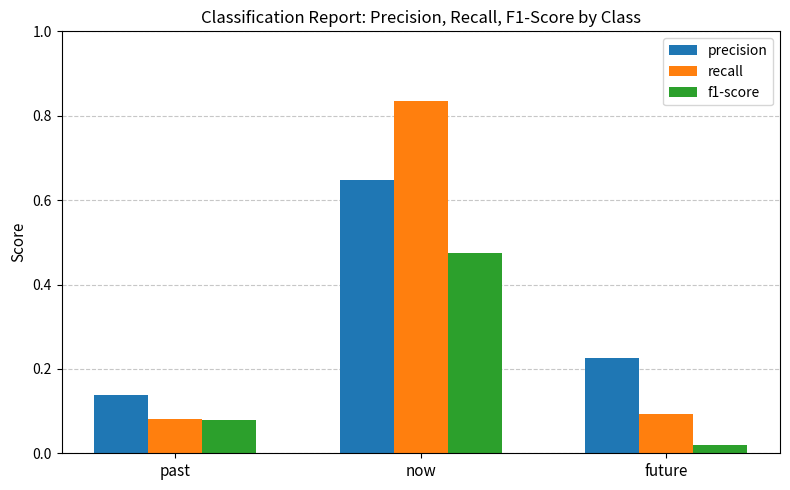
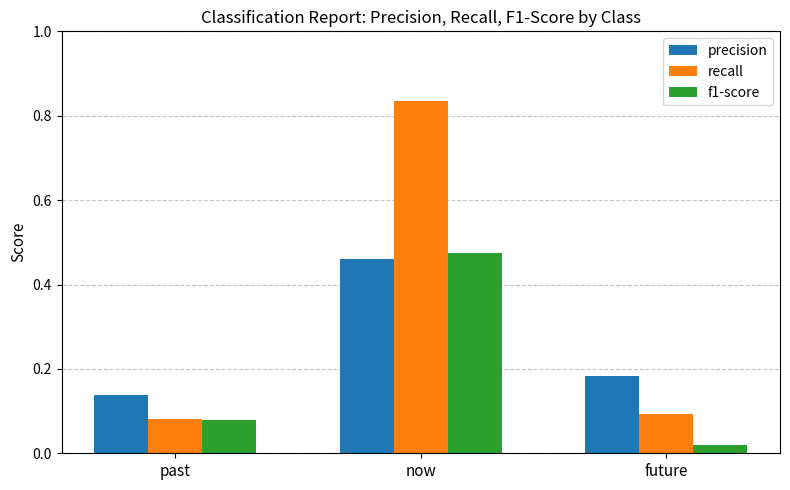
  {
    "precision": {
      "past": 0.14,
-     "now": 0.65,
-     "future": 0.22
+     "now": 0.46,
+     "future": 0.18
    },
    "recall": {
      "past": 0.08,
      "now": 0.83,
      "future": 0.09
    },
    "f1-score": {
      "past": 0.08,
      "now": 0.47,
      "future": 0.02
    }
  }
